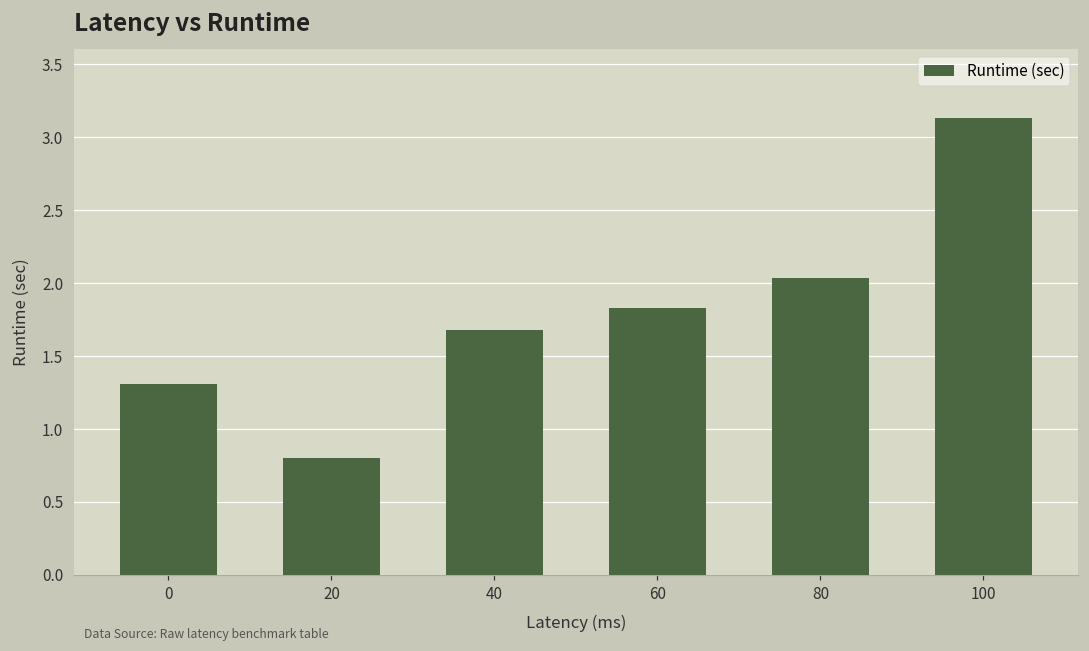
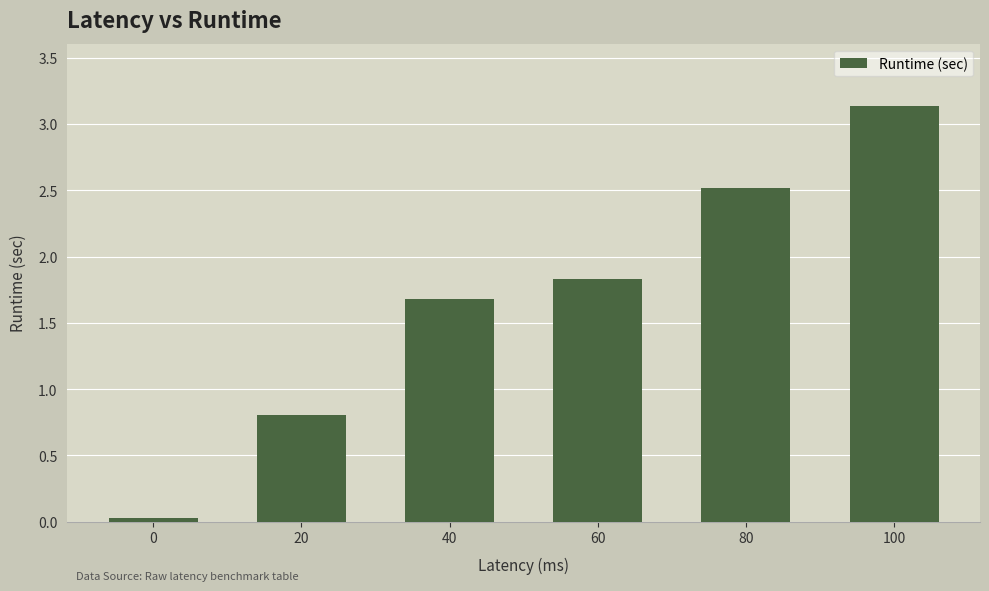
  {
-   "0": 1.31,
+   "0": 0.03,
    "20": 0.80,
    "40": 1.68,
    "60": 1.83,
-   "80": 2.04,
+   "80": 2.52,
    "100": 3.14
  }
